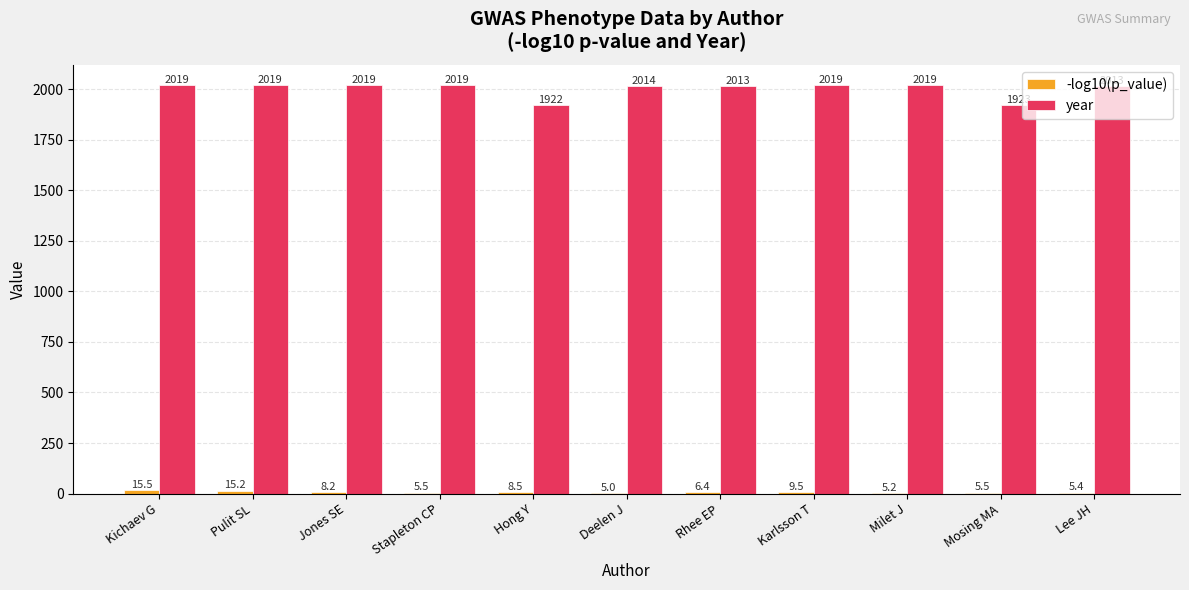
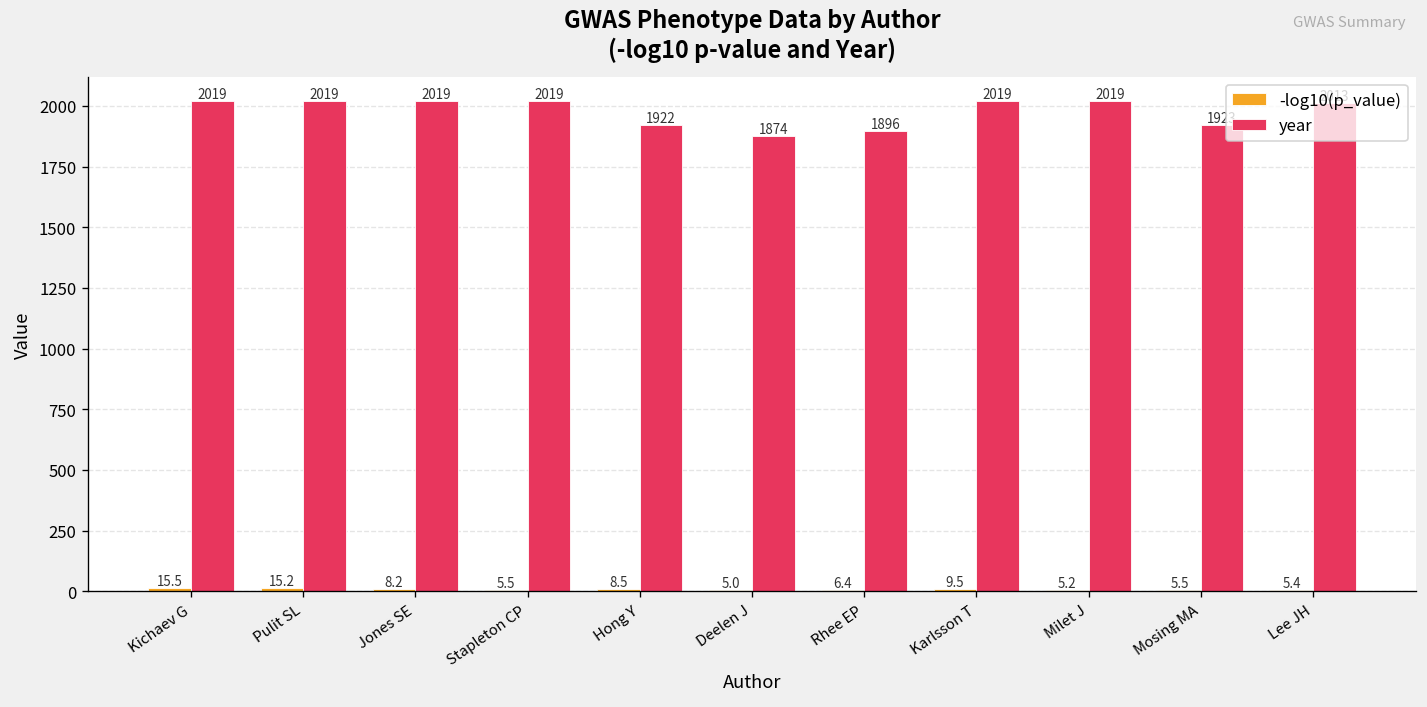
  {
    "-log10(p_value)": {
      "Kichaev G": 15.5,
      "Pulit SL": 15.2,
      "Jones SE": 8.2,
      "Stapleton CP": 5.5,
      "Hong Y": 8.5,
      "Deelen J": 5.0,
      "Rhee EP": 6.4,
      "Karlsson T": 9.5,
      "Milet J": 5.2,
      "Mosing MA": 5.5,
      "Lee JH": 5.4
    },
    "year": {
      "Kichaev G": 2019,
      "Pulit SL": 2019,
      "Jones SE": 2019,
      "Stapleton CP": 2019,
      "Hong Y": 1922,
-     "Deelen J": 2014,
-     "Rhee EP": 2013,
+     "Deelen J": 1874,
+     "Rhee EP": 1896,
      "Karlsson T": 2019,
      "Milet J": 2019
    }
  }
